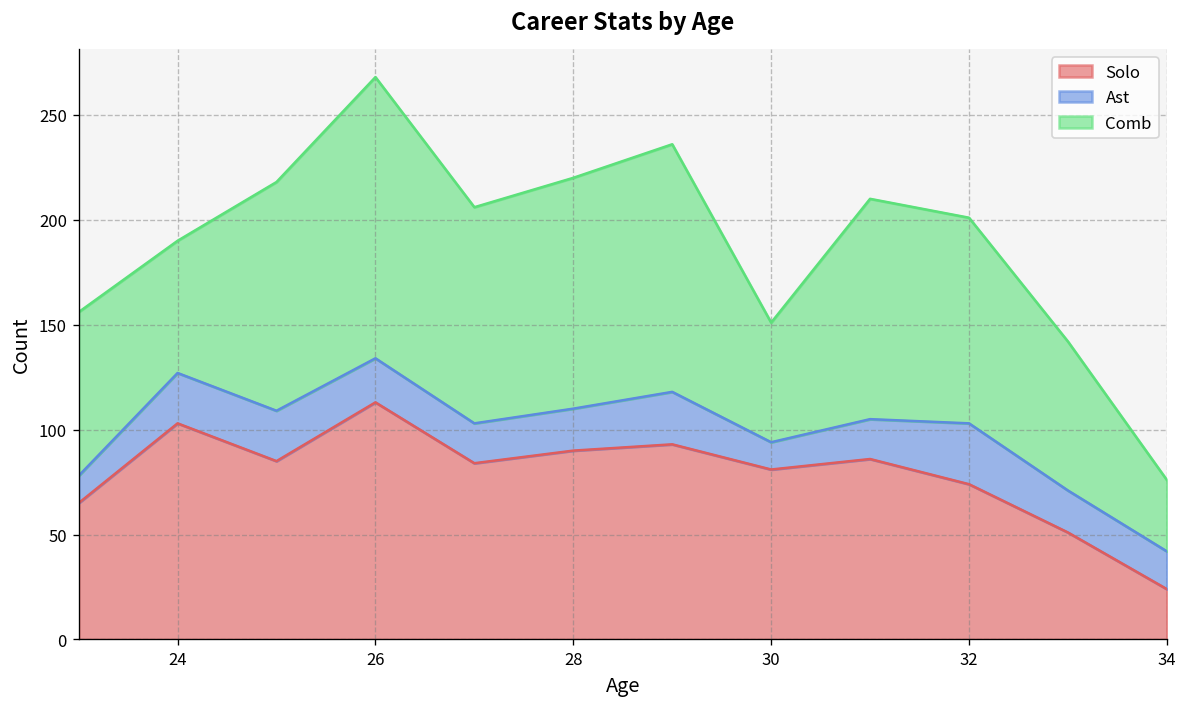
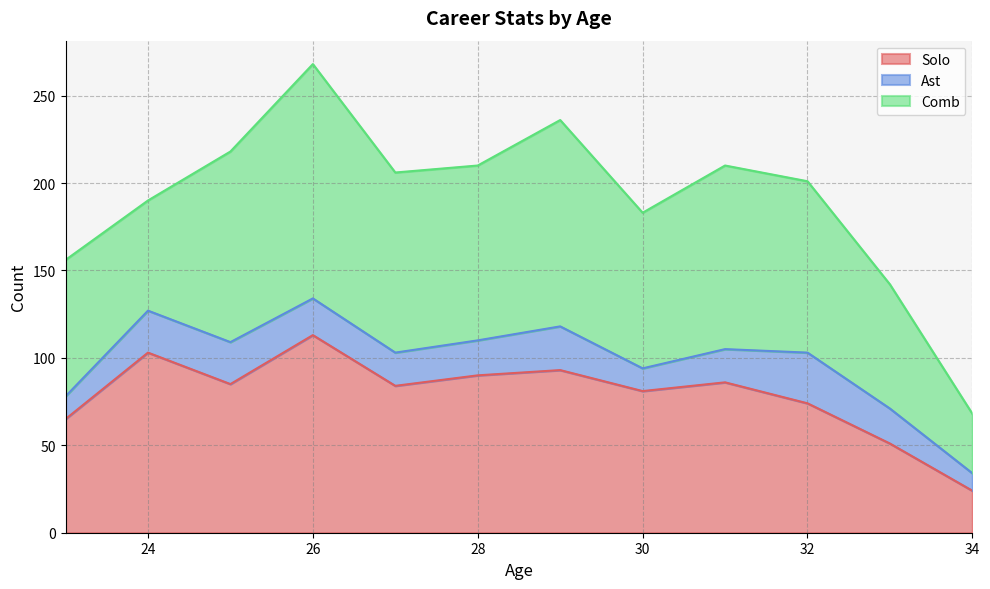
  {
    "Solo": {
      "24": 103,
      "26": 113,
      "28": 90,
      "30": 81,
      "32": 74,
      "34": 24
    },
    "Ast": {
      "24": 24,
      "26": 21,
      "28": 20,
      "30": 13,
      "32": 29,
-     "34": 18
+     "34": 10
    },
    "Comb": {
      "24": 63,
      "26": 134,
-     "28": 110,
-     "30": 57,
+     "28": 100,
+     "30": 89,
      "32": 98,
      "34": 34
    }
  }
